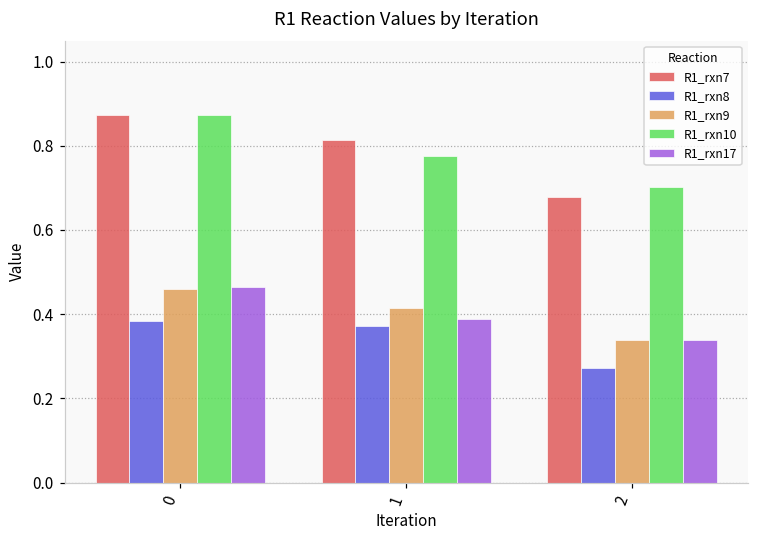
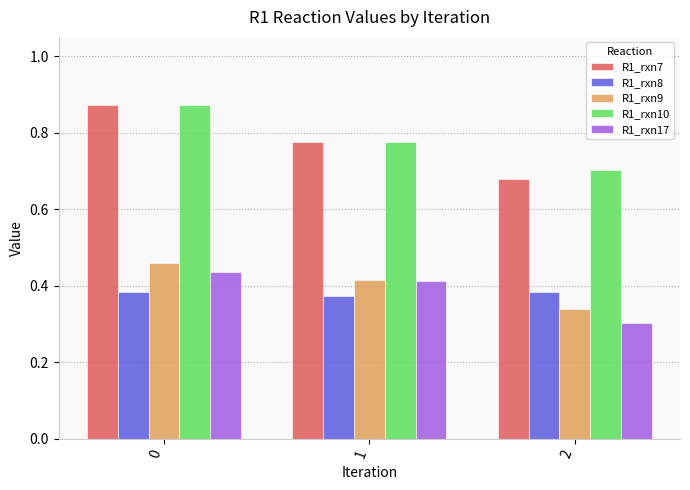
  {
    "R1_rxn7": {
      "0": 0.87,
-     "1": 0.81,
+     "1": 0.78,
      "2": 0.68
    },
    "R1_rxn8": {
      "0": 0.38,
      "1": 0.37,
-     "2": 0.27
+     "2": 0.38
    },
    "R1_rxn9": {
      "0": 0.46,
      "1": 0.42,
      "2": 0.34
    },
    "R1_rxn10": {
      "0": 0.87,
      "1": 0.78,
      "2": 0.70
    },
    "R1_rxn17": {
-     "0": 0.46,
-     "1": 0.39,
-     "2": 0.34
+     "0": 0.44,
+     "1": 0.41,
+     "2": 0.30
    }
  }
